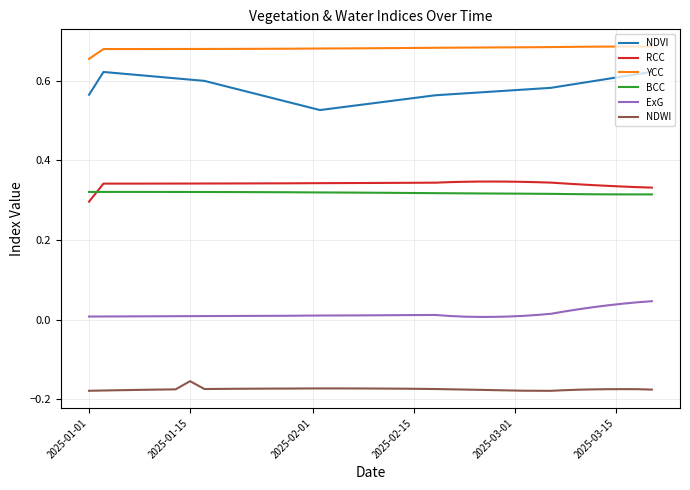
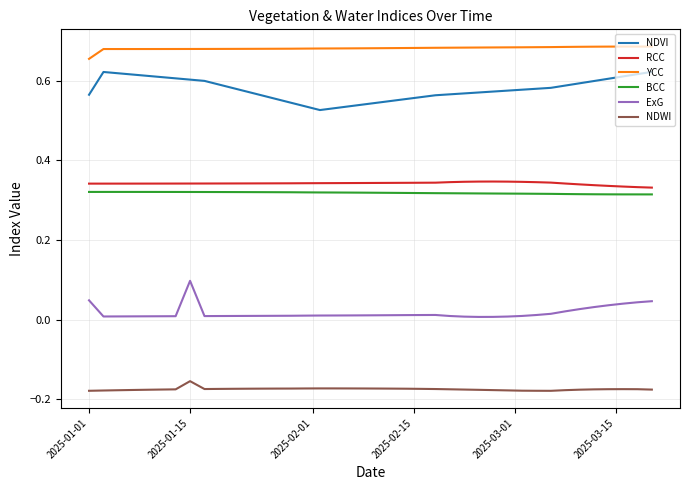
  {
    "NDVI": {
      "2025-01-01": 0.56,
      "2025-01-15": 0.60
    },
    "RCC": {
-     "2025-01-01": 0.30,
+     "2025-01-01": 0.34,
      "2025-01-15": 0.34
    },
    "YCC": {
      "2025-01-01": 0.65,
      "2025-01-15": 0.68
    },
    "BCC": {
      "2025-01-01": 0.32,
      "2025-01-15": 0.32
    },
    "ExG": {
-     "2025-01-01": 0.01,
-     "2025-01-15": 0.01
+     "2025-01-01": 0.05,
+     "2025-01-15": 0.10
    },
    "NDWI": {
      "2025-01-01": -0.18,
      "2025-01-15": -0.15
    }
  }
